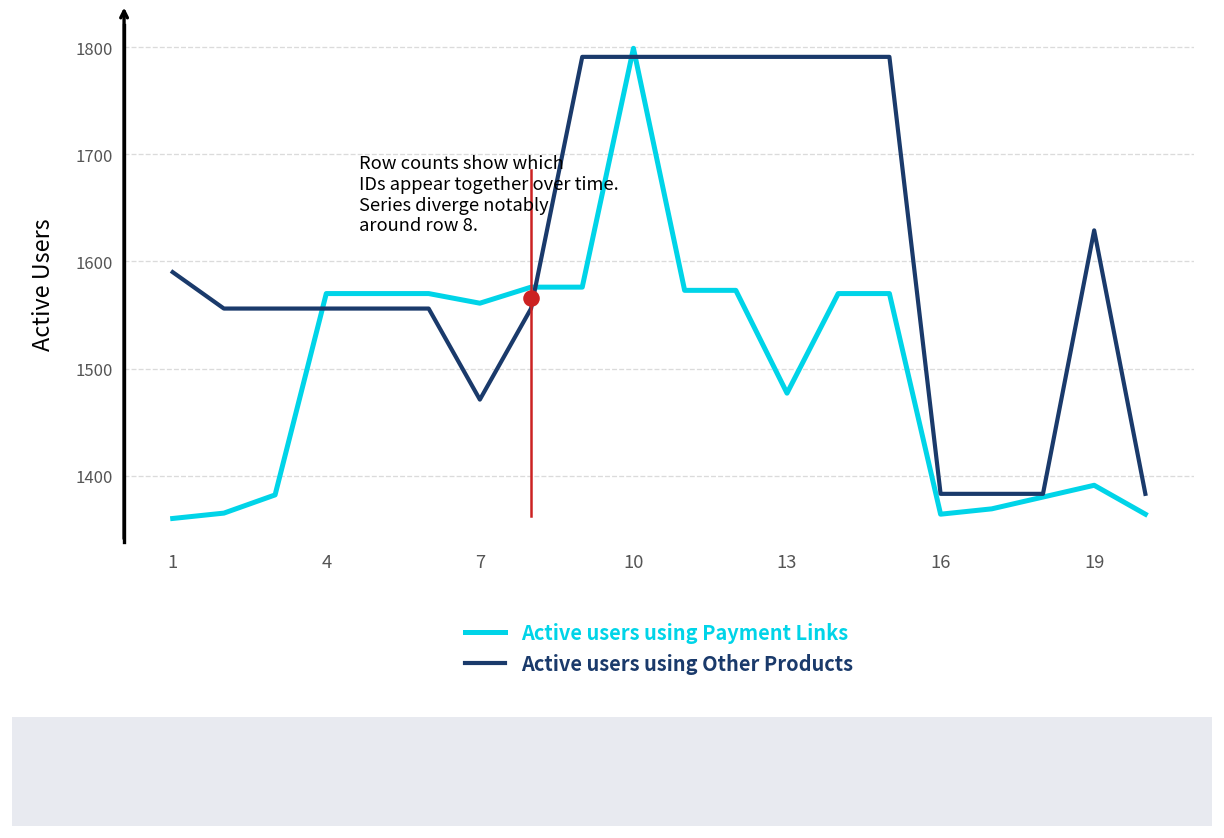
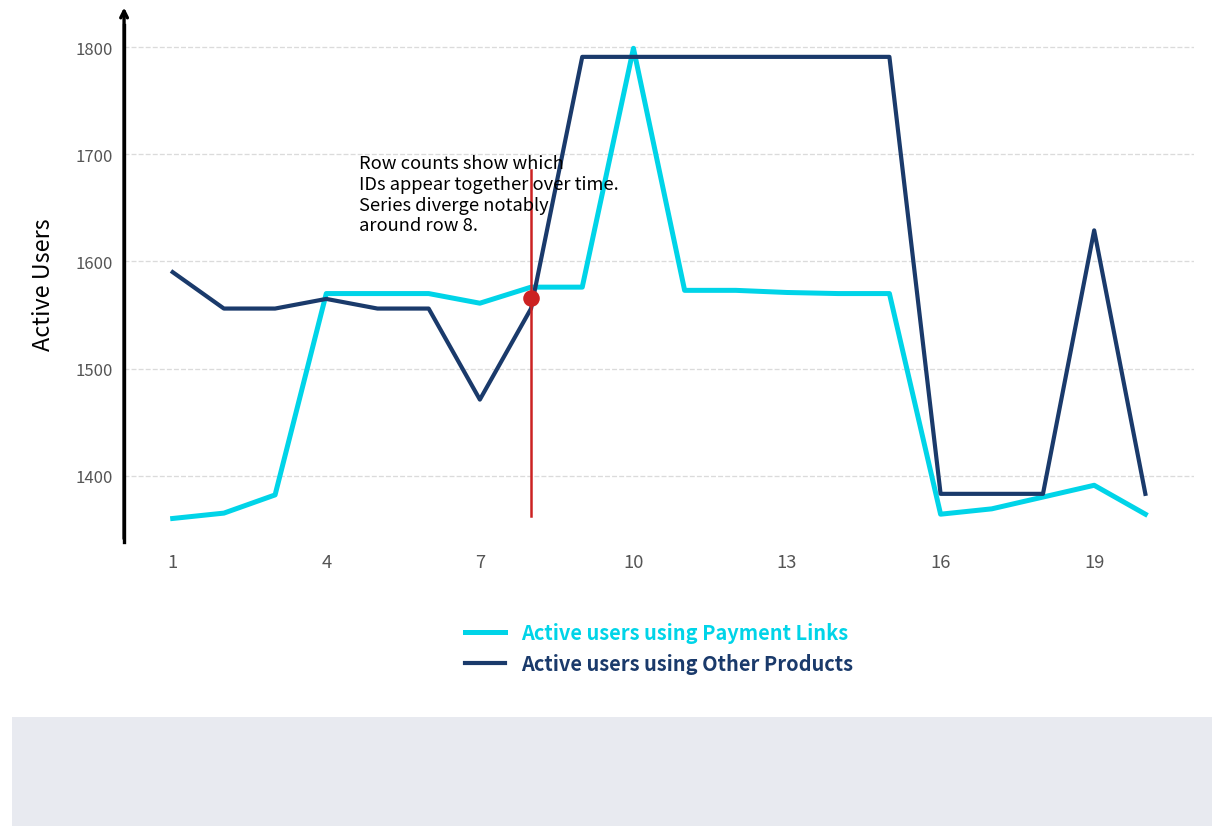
  {
    "Active users using Payment Links": {
      "1": 1360,
      "4": 1570,
      "7": 1560,
      "10": 1800,
-     "13": 1480,
+     "13": 1570,
      "16": 1360,
      "19": 1390
    },
    "Active users using Other Products": {
      "1": 1590,
-     "4": 1560,
+     "4": 1570,
      "7": 1470,
      "10": 1790,
      "13": 1790,
      "16": 1380,
      "19": 1630
    }
  }
